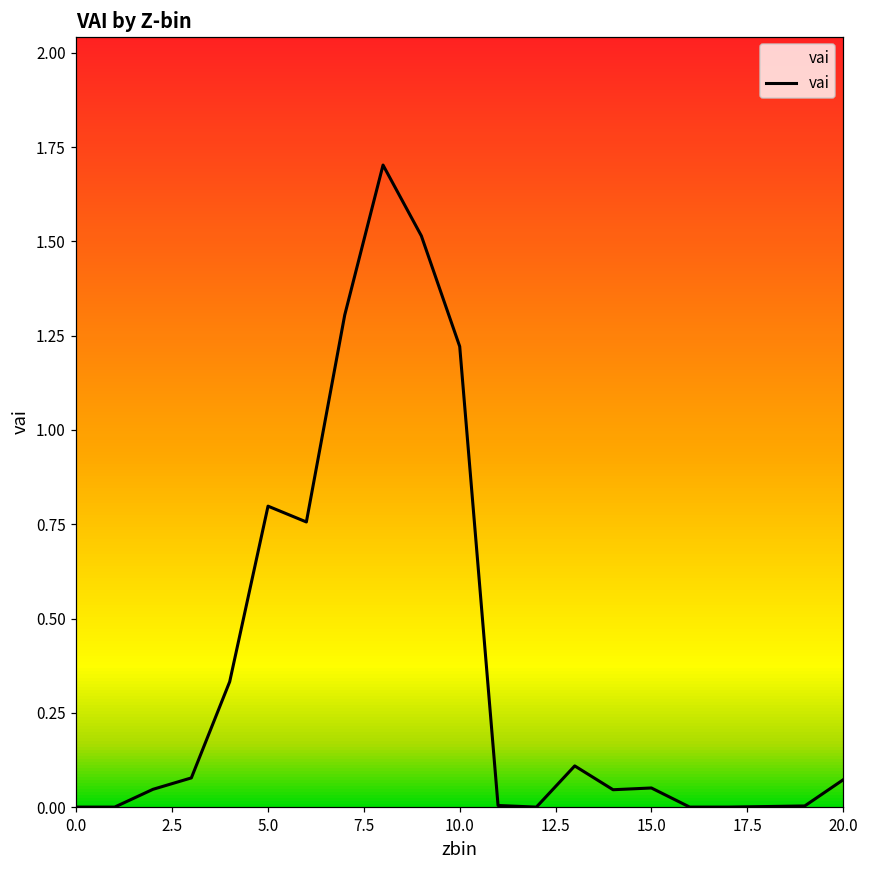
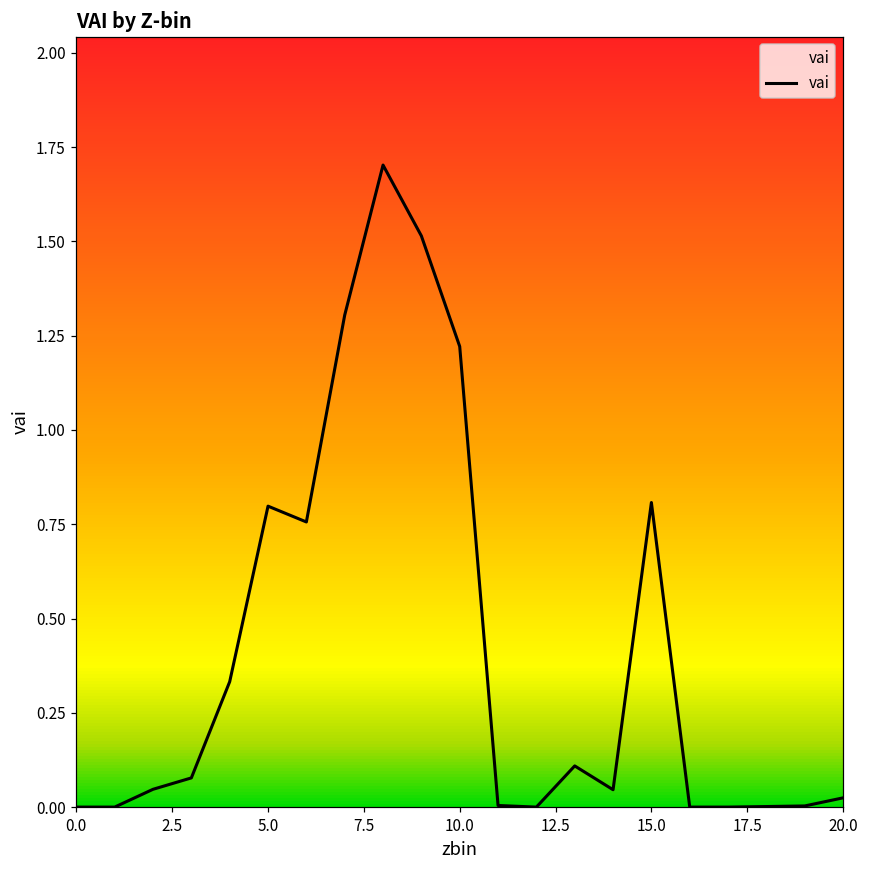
  {
    "0.0": 0.00,
    "5.0": 0.80,
    "10.0": 1.22,
-   "15.0": 0.05,
-   "20.0": 0.07
+   "15.0": 0.81,
+   "20.0": 0.02
  }
